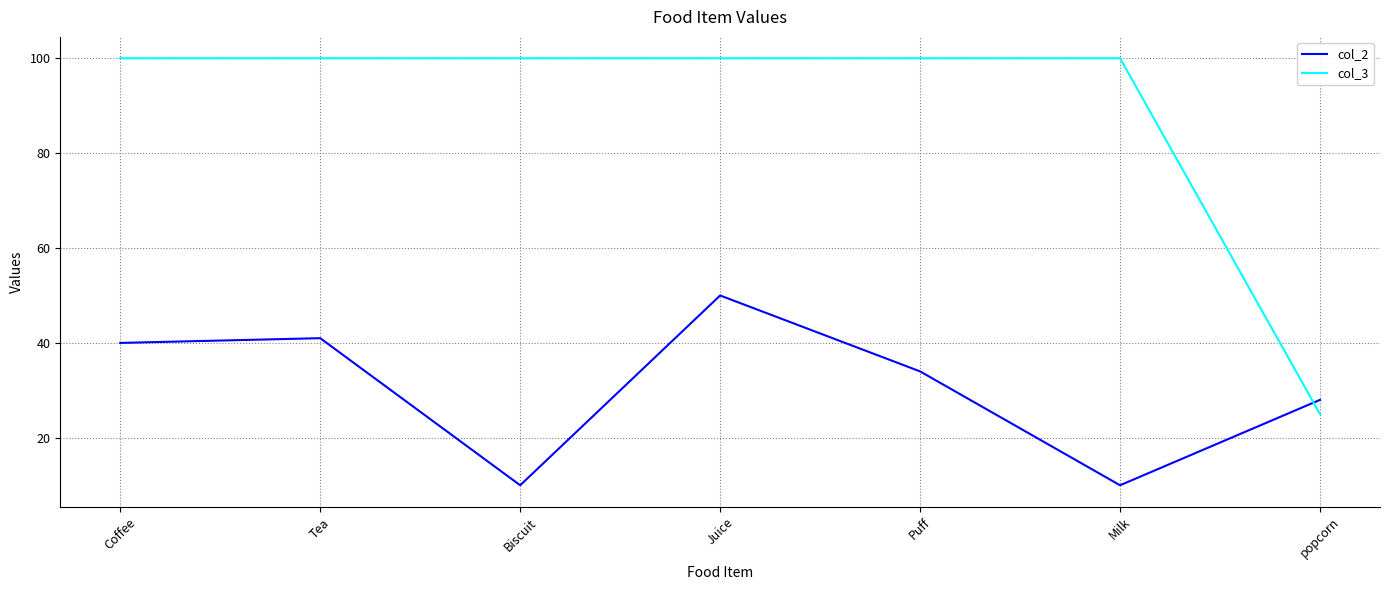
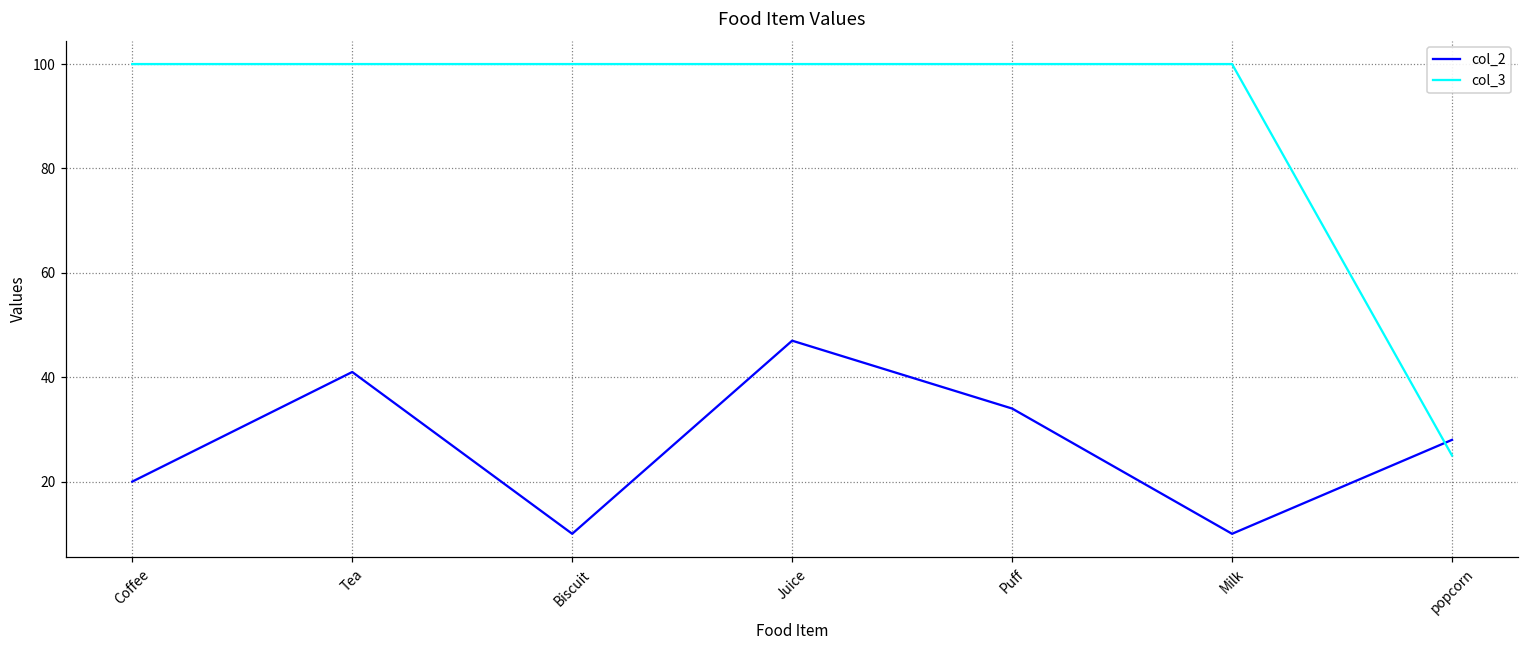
  {
    "col_2": {
-     "Coffee": 40,
+     "Coffee": 20,
      "Tea": 41,
      "Biscuit": 10,
-     "Juice": 50,
+     "Juice": 47,
      "Puff": 34,
      "Milk": 10,
      "popcorn": 28
    },
    "col_3": {
      "Coffee": 100,
      "Tea": 100,
      "Biscuit": 100,
      "Juice": 100,
      "Puff": 100,
      "Milk": 100,
      "popcorn": 25
    }
  }
